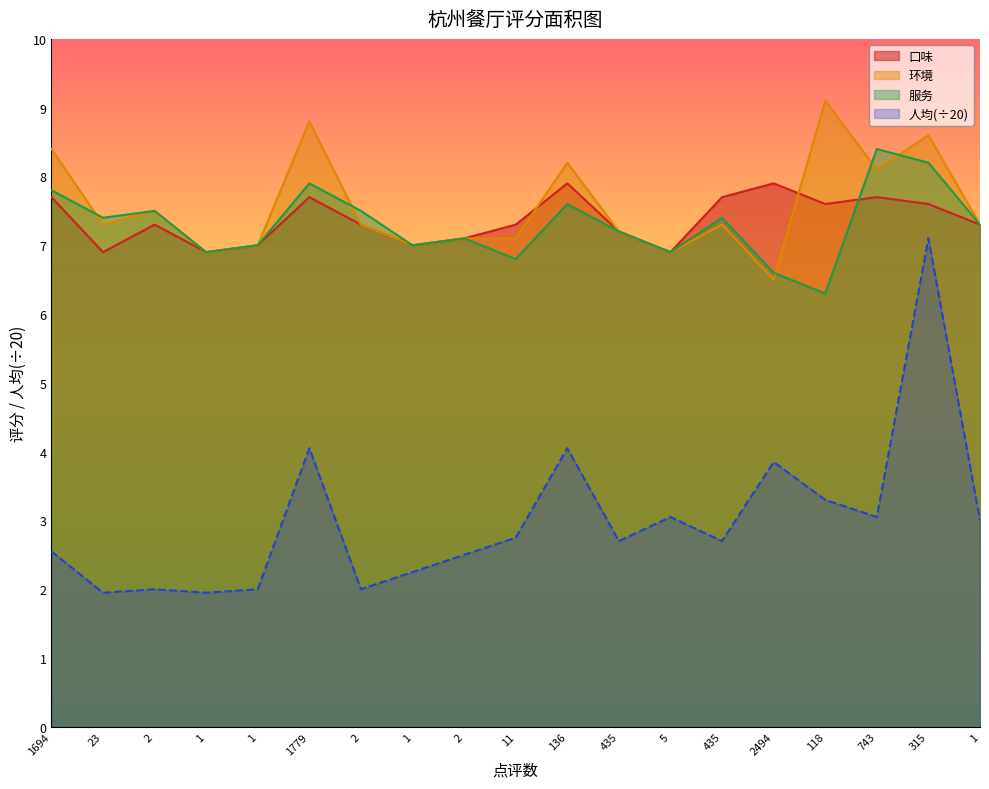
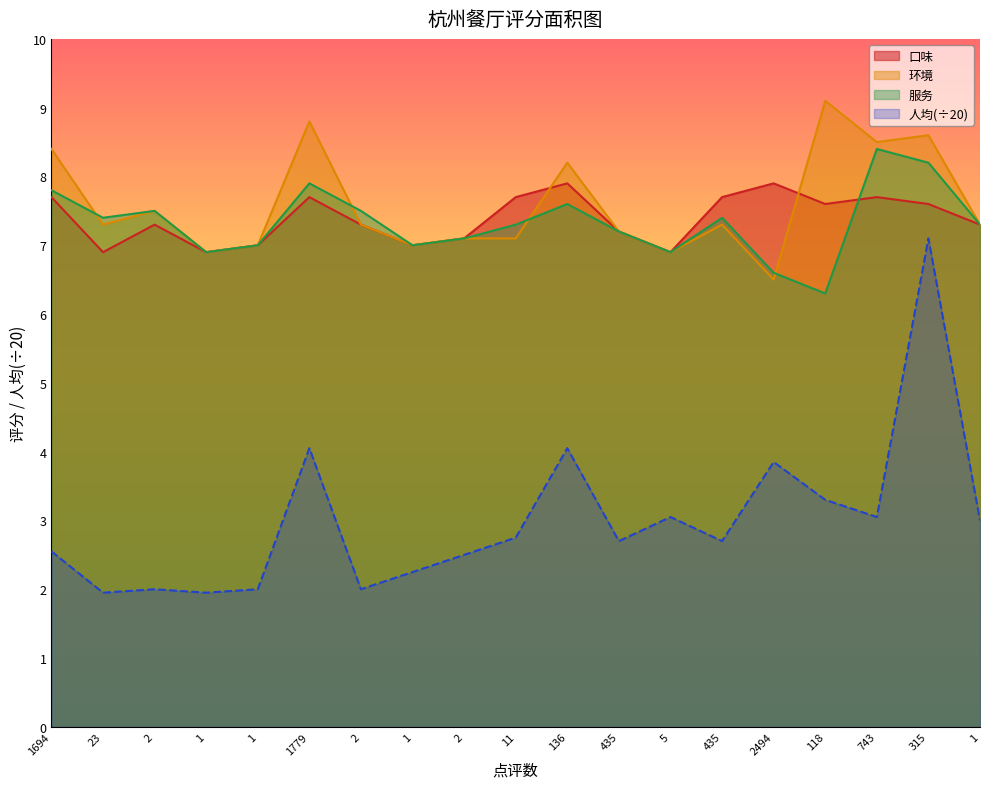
  {
    "口味": {
      "1694": 7.7,
      "23": 6.9,
      "1779": 7.7,
-     "11": 7.3,
+     "11": 7.7,
      "136": 7.9,
      "2494": 7.9,
      "118": 7.6,
      "743": 7.7,
      "315": 7.6
    },
    "环境": {
      "1694": 8.4,
      "23": 7.3,
      "1779": 8.8,
      "11": 7.1,
      "136": 8.2,
      "2494": 6.5,
      "118": 9.1,
-     "743": 8.1,
+     "743": 8.5,
      "315": 8.6
    },
    "服务": {
      "1694": 7.8,
      "23": 7.4,
      "1779": 7.9,
-     "11": 6.8,
+     "11": 7.3,
      "136": 7.6,
      "2494": 6.6,
      "118": 6.3,
      "743": 8.4,
      "315": 8.2
    },
    "人均(÷20)": {
      "1694": 2.6,
      "23": 2.0,
      "1779": 4.1,
      "11": 2.8,
      "136": 4.1,
      "5": 3.1,
      "2494": 3.9,
      "118": 3.3,
      "743": 3.1,
      "315": 7.1
    }
  }
